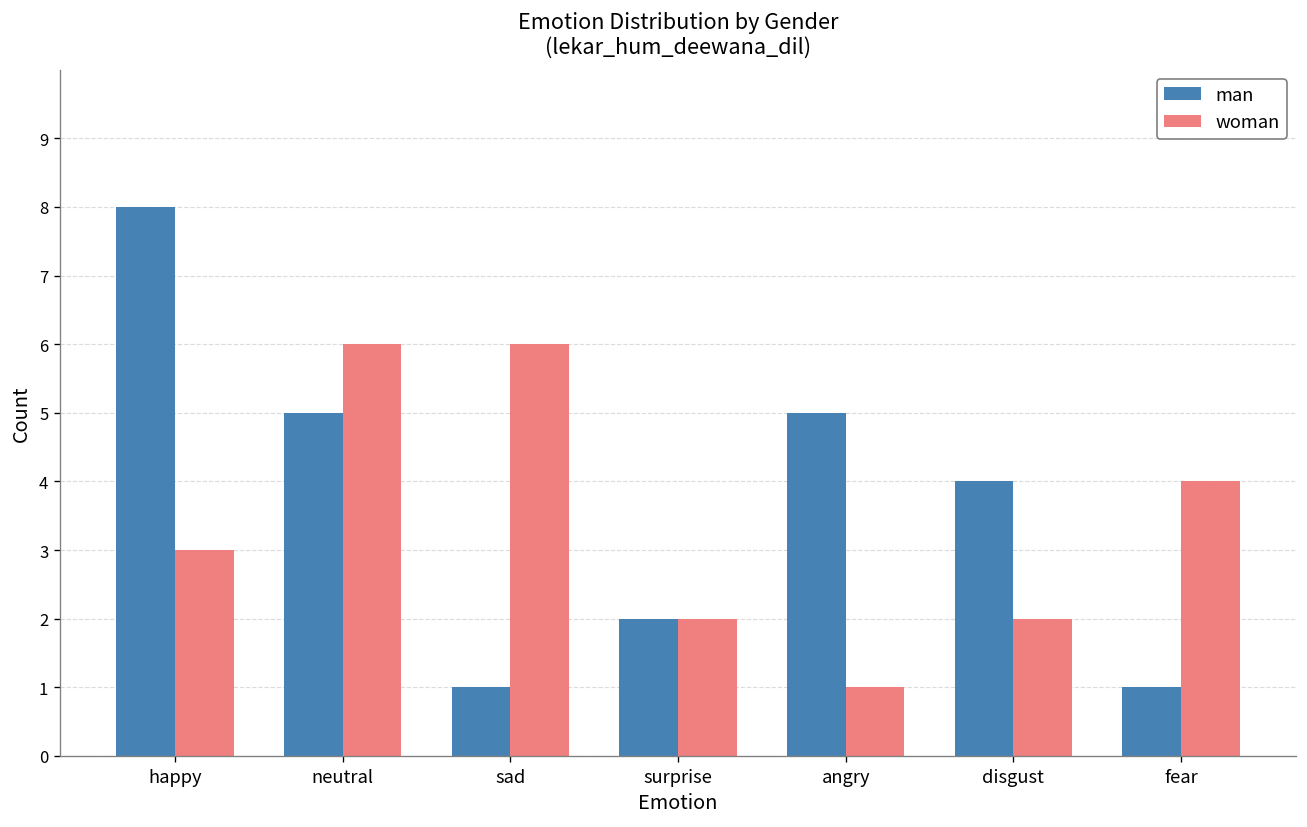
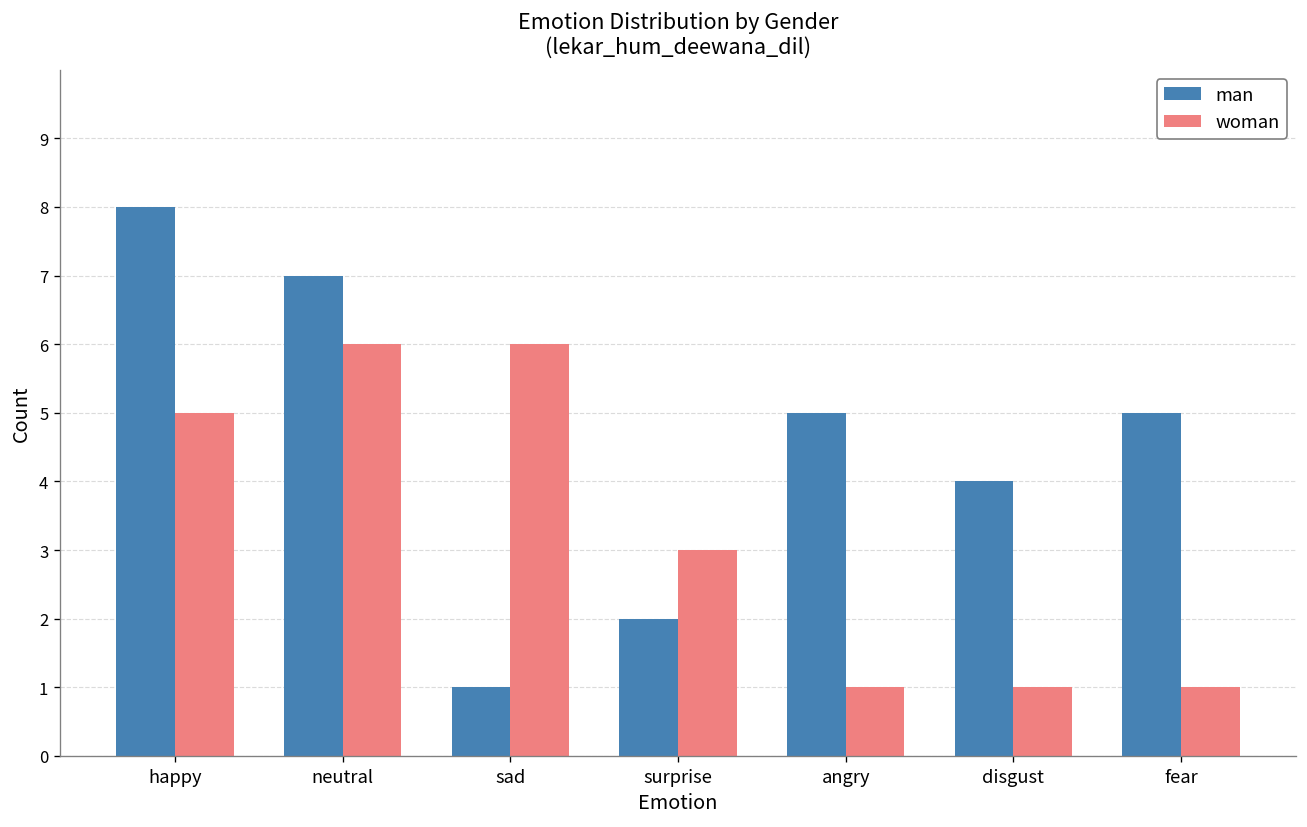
  {
    "man": {
      "happy": 8,
-     "neutral": 5,
+     "neutral": 7,
      "sad": 1,
      "surprise": 2,
      "angry": 5,
      "disgust": 4,
-     "fear": 1
+     "fear": 5
    },
    "woman": {
-     "happy": 3,
+     "happy": 5,
      "neutral": 6,
      "sad": 6,
-     "surprise": 2,
+     "surprise": 3,
      "angry": 1,
-     "disgust": 2,
-     "fear": 4
+     "disgust": 1,
+     "fear": 1
    }
  }
